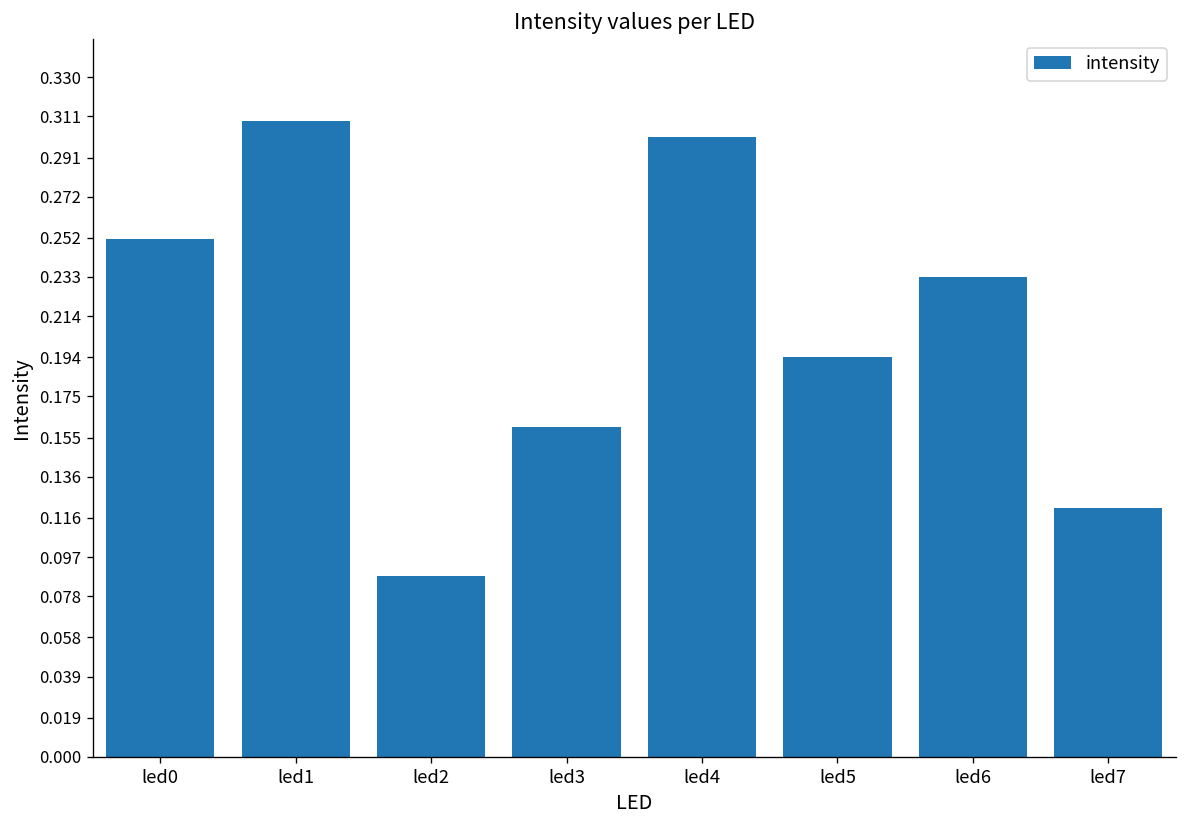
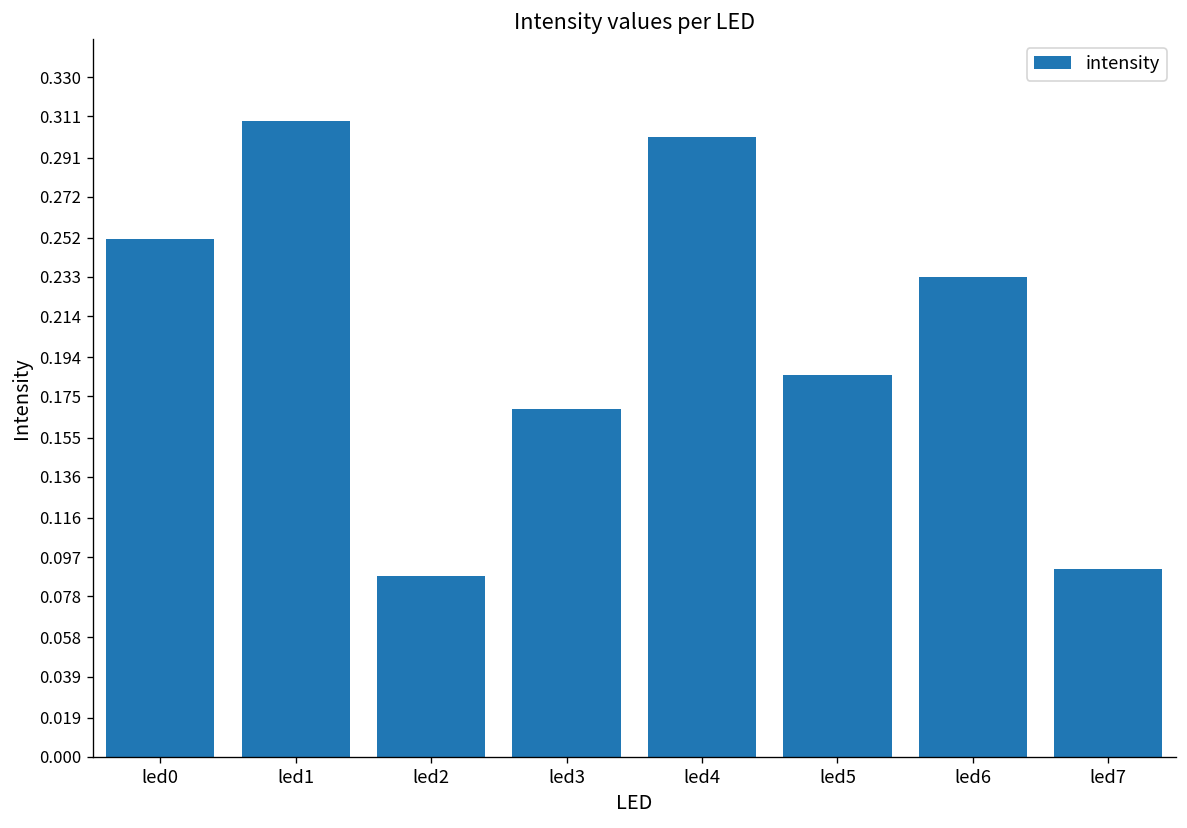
  {
    "led0": 0.251,
    "led1": 0.309,
    "led2": 0.088,
-   "led3": 0.160,
+   "led3": 0.169,
    "led4": 0.301,
-   "led5": 0.194,
+   "led5": 0.185,
    "led6": 0.233,
-   "led7": 0.121
+   "led7": 0.091
  }
